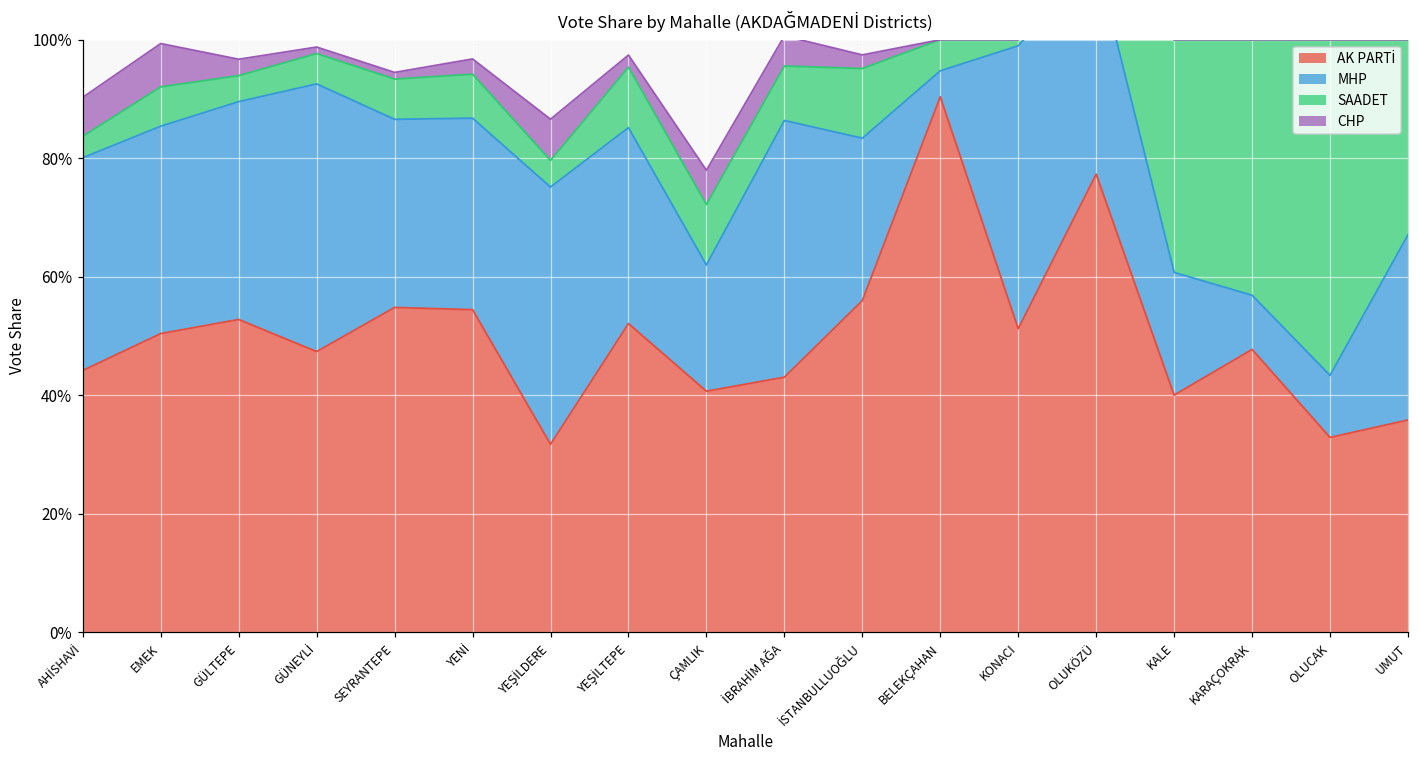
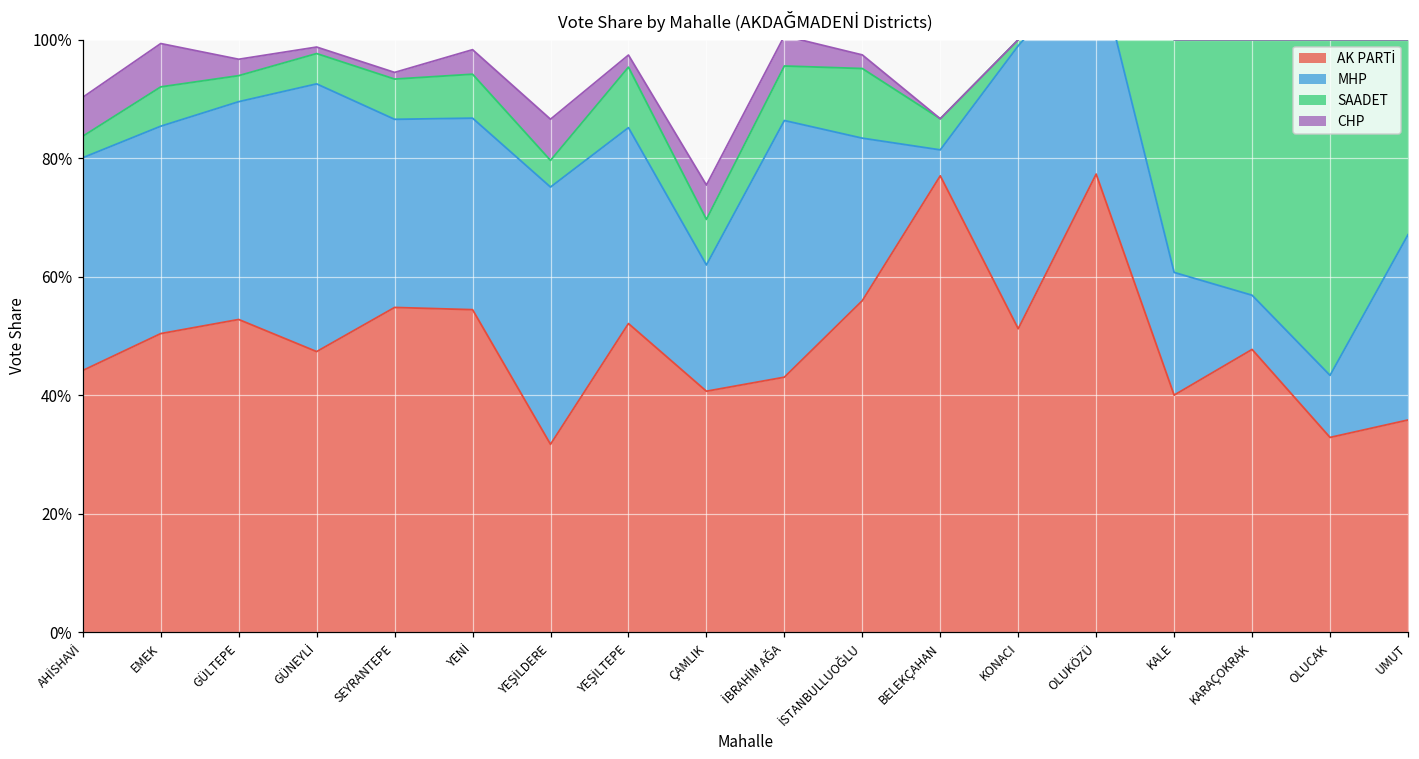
  {
    "AK PARTİ": {
      "AHİSHAVİ": "44%",
      "EMEK": "50%",
      "GÜLTEPE": "53%",
      "GÜNEYLİ": "47%",
      "SEYRANTEPE": "55%",
      "YENİ": "54%",
      "YEŞİLDERE": "32%",
      "YEŞİLTEPE": "52%",
      "ÇAMLIK": "41%",
      "İBRAHİM AĞA": "43%",
      "İSTANBULLUOĞLU": "56%",
-     "BELEKÇAHAN": "90%",
+     "BELEKÇAHAN": "77%",
      "KONACI": "51%",
      "OLUKÖZÜ": "77%",
      "KALE": "40%",
      "KARAÇOKRAK": "48%",
      "OLUCAK": "33%",
      "UMUT": "36%"
    },
    "MHP": {
      "AHİSHAVİ": "36%",
      "EMEK": "35%",
      "GÜLTEPE": "37%",
      "GÜNEYLİ": "45%",
      "SEYRANTEPE": "32%",
      "YENİ": "32%",
      "YEŞİLDERE": "43%",
      "YEŞİLTEPE": "33%",
      "ÇAMLIK": "21%",
      "İBRAHİM AĞA": "43%",
      "İSTANBULLUOĞLU": "27%",
      "BELEKÇAHAN": "4%",
      "KONACI": "48%",
      "KALE": "21%",
      "KARAÇOKRAK": "9%",
      "OLUCAK": "10%",
      "UMUT": "31%"
    },
    "SAADET": {
      "AHİSHAVİ": "4%",
      "EMEK": "7%",
      "GÜLTEPE": "4%",
      "GÜNEYLİ": "5%",
      "SEYRANTEPE": "7%",
      "YENİ": "7%",
      "YEŞİLDERE": "4%",
      "YEŞİLTEPE": "10%",
-     "ÇAMLIK": "10%",
+     "ÇAMLIK": "8%",
      "İBRAHİM AĞA": "9%",
      "İSTANBULLUOĞLU": "12%"
    },
    "CHP": {
      "AHİSHAVİ": "7%",
      "EMEK": "7%",
      "GÜLTEPE": "3%",
      "GÜNEYLİ": "1%",
      "SEYRANTEPE": "1%",
-     "YENİ": "3%",
+     "YENİ": "4%",
      "YEŞİLDERE": "7%",
      "YEŞİLTEPE": "2%",
      "ÇAMLIK": "6%",
      "İSTANBULLUOĞLU": "2%"
    }
  }
